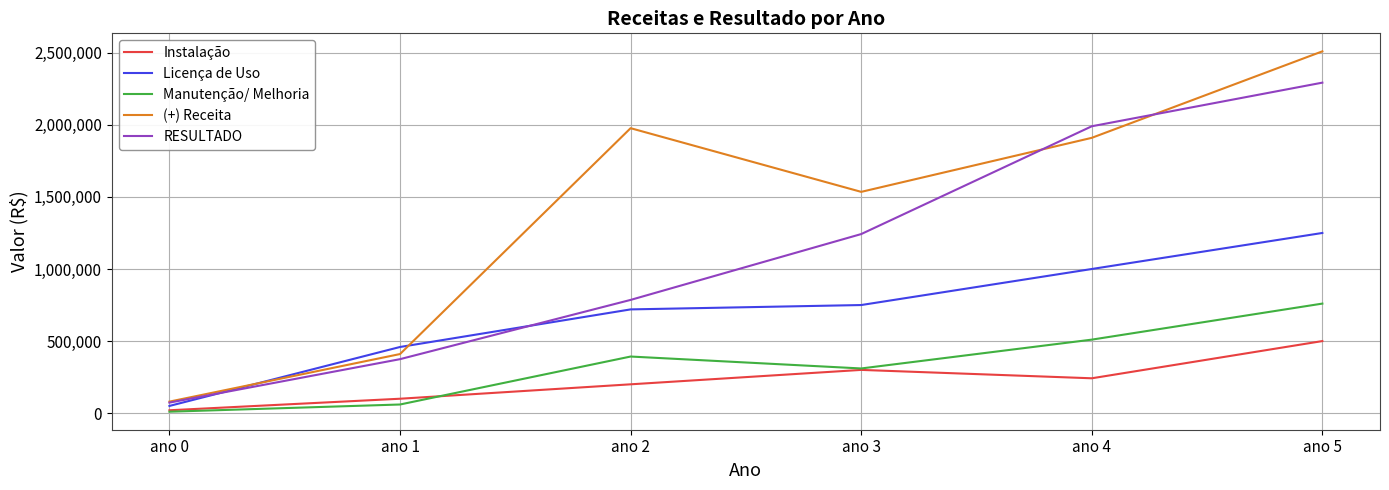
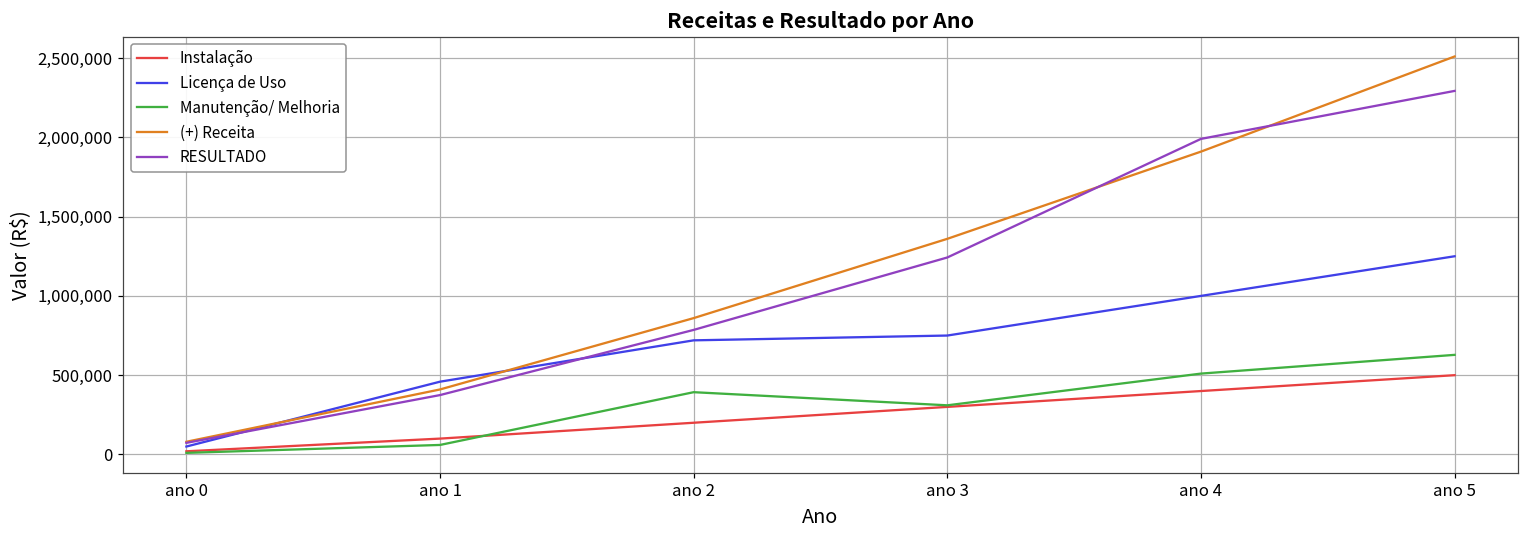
  {
    "Instalação": {
      "ano 1": "100,000",
      "ano 2": "200,000",
-     "ano 4": "240,000",
+     "ano 4": "400,000",
      "ano 5": "500,000"
    },
    "Licença de Uso": {
      "ano 0": "50,000",
      "ano 1": "460,000",
      "ano 2": "720,000",
      "ano 3": "750,000",
      "ano 4": "1,000,000",
      "ano 5": "1,250,000"
    },
    "Manutenção/ Melhoria": {
      "ano 1": "60,000",
      "ano 2": "390,000",
      "ano 4": "510,000",
-     "ano 5": "760,000"
+     "ano 5": "630,000"
    },
    "(+) Receita": {
      "ano 1": "410,000",
-     "ano 2": "1,980,000",
-     "ano 3": "1,540,000",
+     "ano 2": "860,000",
+     "ano 3": "1,360,000",
      "ano 4": "1,910,000",
      "ano 5": "2,510,000"
    },
    "RESULTADO": {
      "ano 1": "370,000",
      "ano 2": "790,000",
      "ano 3": "1,240,000",
      "ano 4": "1,990,000",
      "ano 5": "2,290,000"
    }
  }
